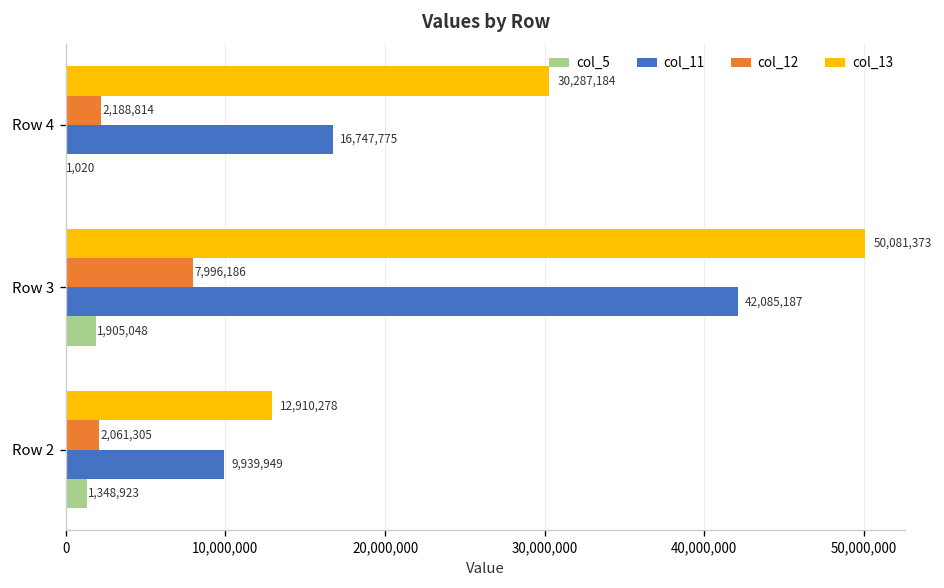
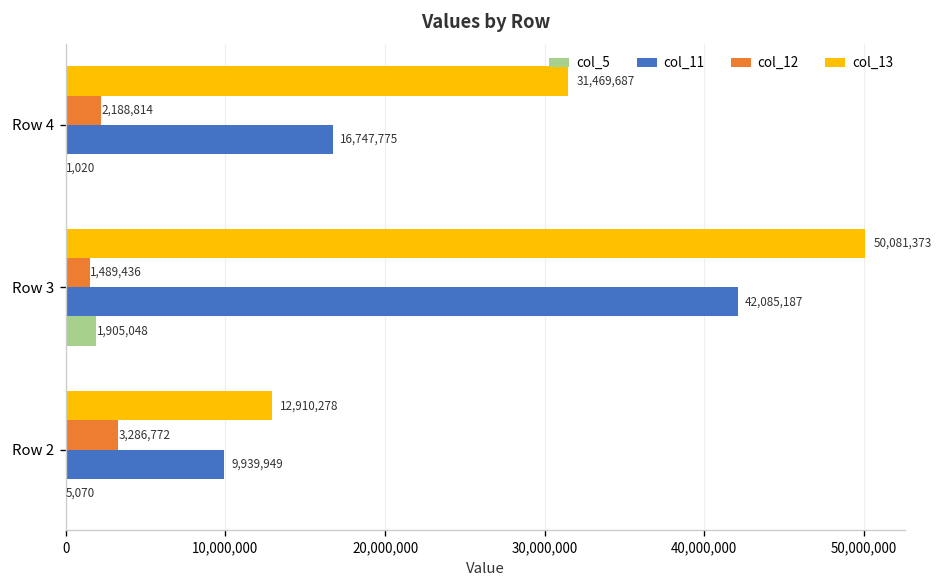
  {
    "col_5": {
      "Row 4": "1,020",
      "Row 3": "1,905,048",
-     "Row 2": "1,348,923"
+     "Row 2": "5,070"
    },
    "col_11": {
      "Row 4": "16,747,775",
      "Row 3": "42,085,187",
      "Row 2": "9,939,949"
    },
    "col_12": {
      "Row 4": "2,188,814",
-     "Row 3": "7,996,186",
-     "Row 2": "2,061,305"
+     "Row 3": "1,489,436",
+     "Row 2": "3,286,772"
    },
    "col_13": {
-     "Row 4": "30,287,184",
+     "Row 4": "31,469,687",
      "Row 3": "50,081,373",
      "Row 2": "12,910,278"
    }
  }
